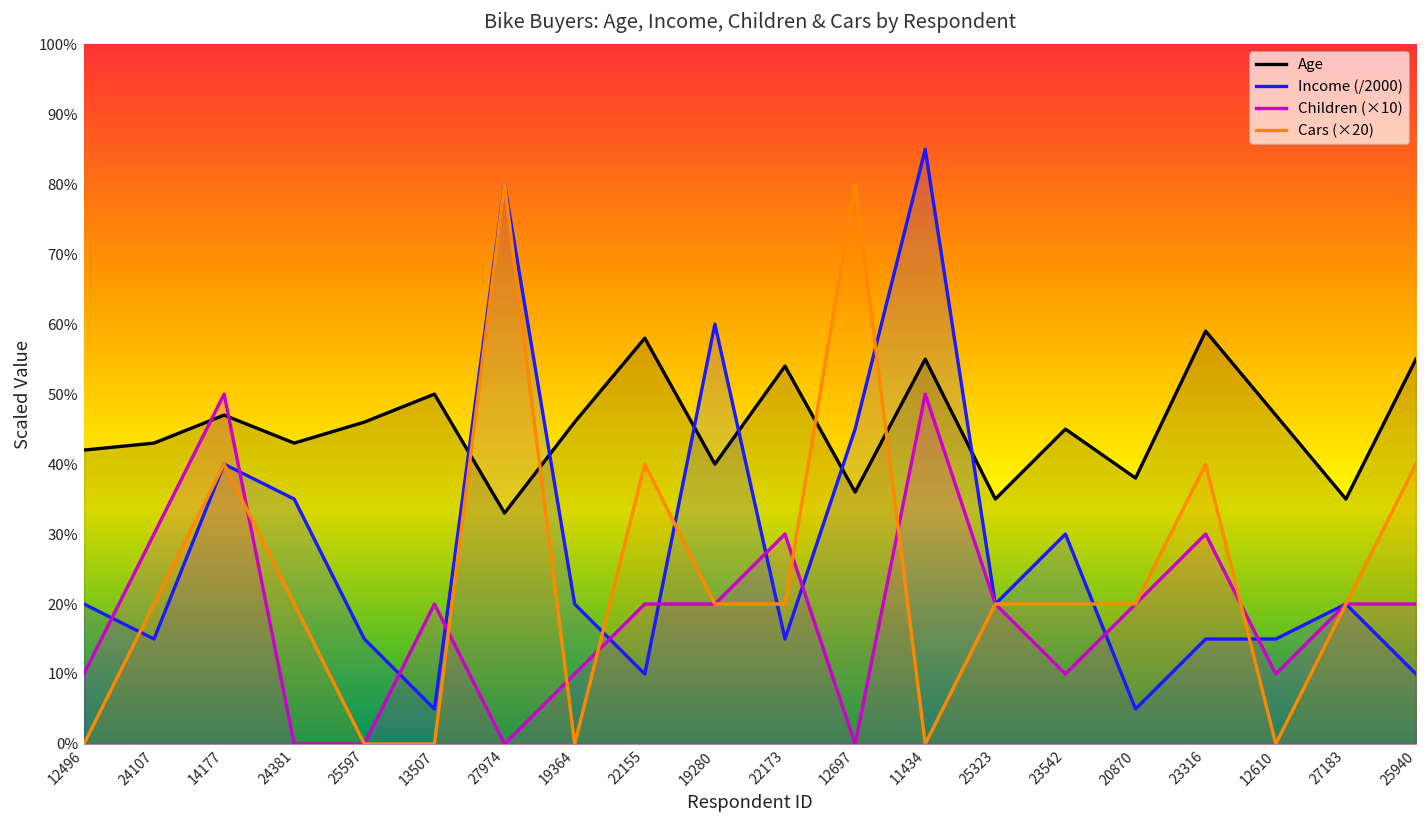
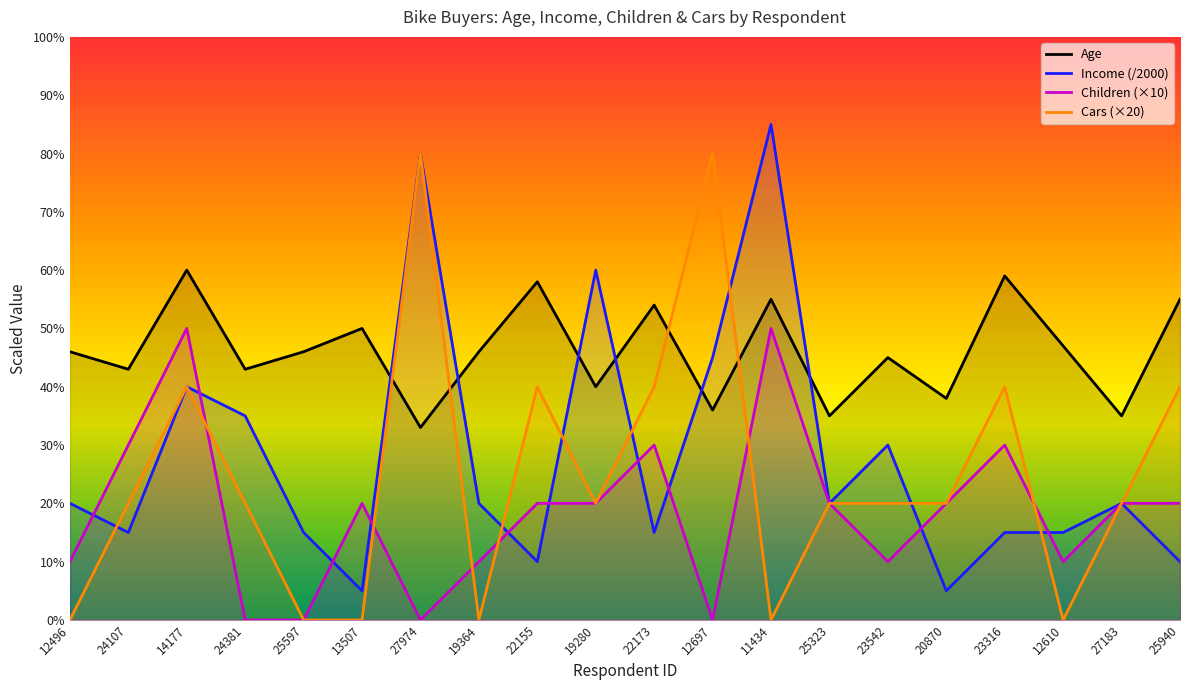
  {
    "Age": {
-     "12496": "42%",
+     "12496": "46%",
      "24107": "43%",
-     "14177": "47%",
+     "14177": "60%",
      "24381": "43%",
      "25597": "46%",
      "13507": "50%",
      "27974": "33%",
      "19364": "46%",
      "22155": "58%",
      "19280": "40%",
      "22173": "54%",
      "12697": "36%",
      "11434": "55%",
      "25323": "35%",
      "23542": "45%",
      "20870": "38%",
      "23316": "59%",
      "12610": "47%",
      "27183": "35%",
      "25940": "55%"
    },
    "Income (/2000)": {
      "12496": "20%",
      "24107": "15%",
      "24381": "35%",
      "25597": "15%",
      "13507": "5%",
      "19364": "20%",
      "22155": "10%",
      "19280": "60%",
      "22173": "15%",
      "12697": "45%",
      "11434": "85%",
      "23542": "30%",
      "20870": "5%",
      "23316": "15%",
      "12610": "15%",
      "25940": "10%"
    },
    "Children (×10)": {
      "12496": "10%",
      "24107": "30%",
      "14177": "50%",
      "24381": "0%",
      "13507": "20%",
      "27974": "0%",
      "19364": "10%",
      "22155": "20%",
      "22173": "30%",
      "12697": "0%",
      "11434": "50%",
      "23542": "10%",
      "23316": "30%",
      "12610": "10%",
      "25940": "20%"
    },
    "Cars (×20)": {
      "12496": "0%",
      "24107": "20%",
      "24381": "20%",
      "13507": "0%",
      "19364": "0%",
      "22155": "40%",
-     "22173": "20%",
+     "22173": "40%",
      "12697": "80%",
      "11434": "0%",
      "23542": "20%",
      "23316": "40%",
      "12610": "0%",
      "25940": "40%"
    }
  }
